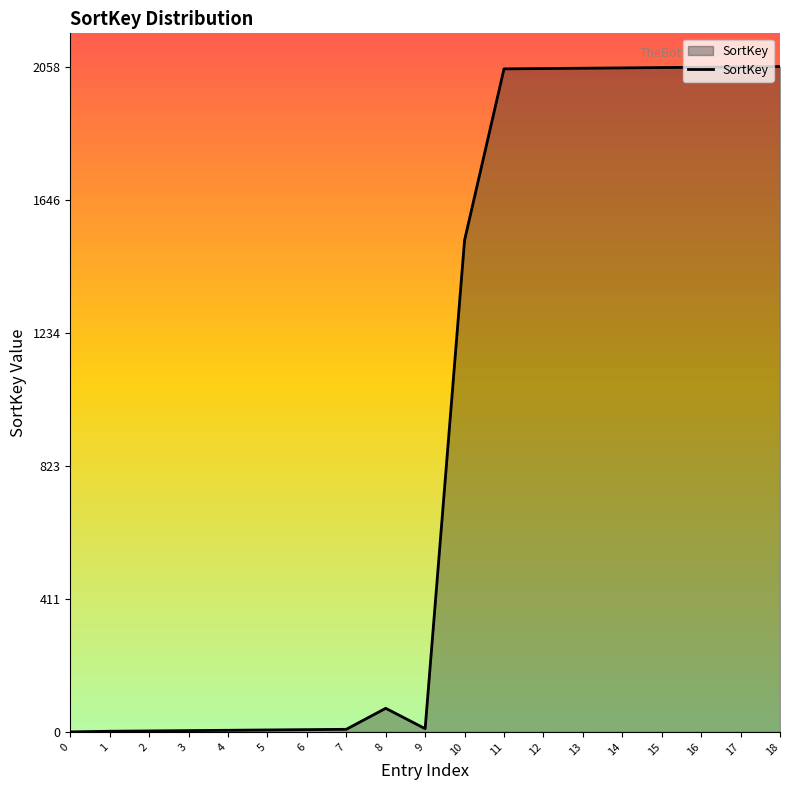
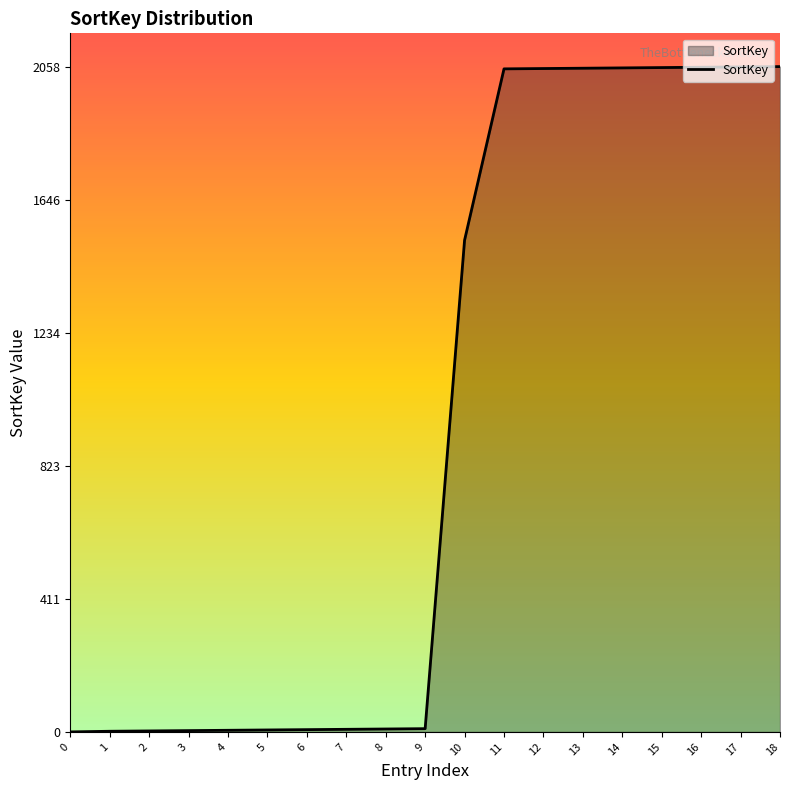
  {
    "0": 0,
    "1": 0,
    "2": 0,
    "3": 0,
    "4": 10,
    "5": 10,
    "6": 10,
    "7": 10,
-   "8": 70,
+   "8": 10,
    "9": 10,
    "10": 1520,
    "11": 2050,
    "12": 2050,
    "13": 2050,
    "14": 2050,
    "15": 2060,
    "18": 2060
  }
